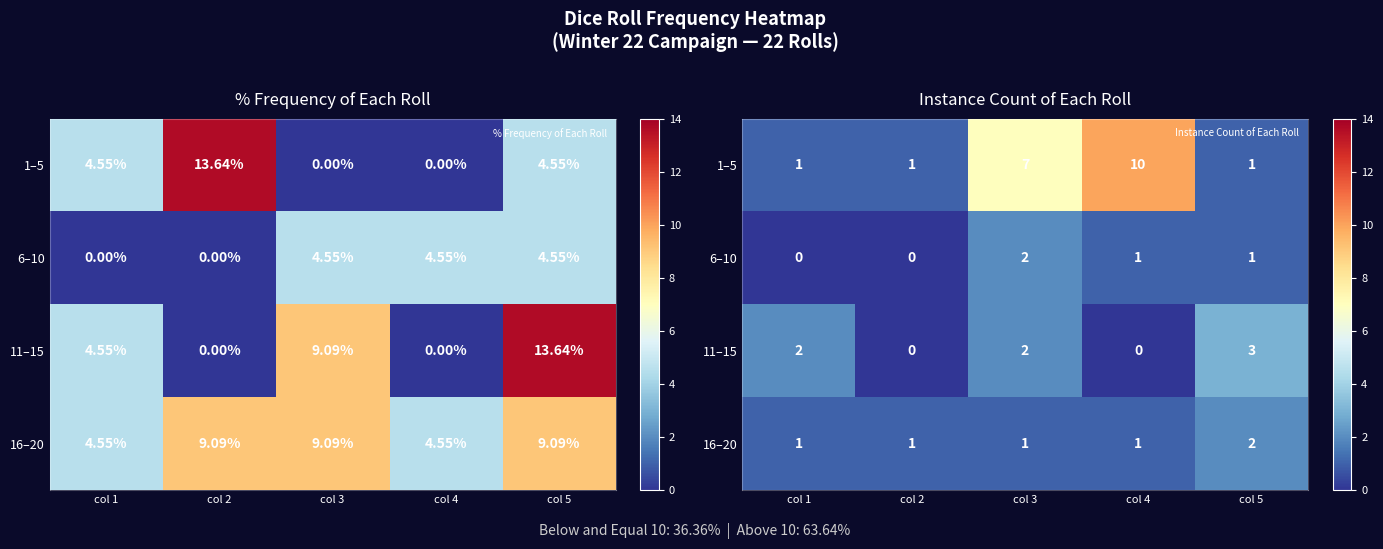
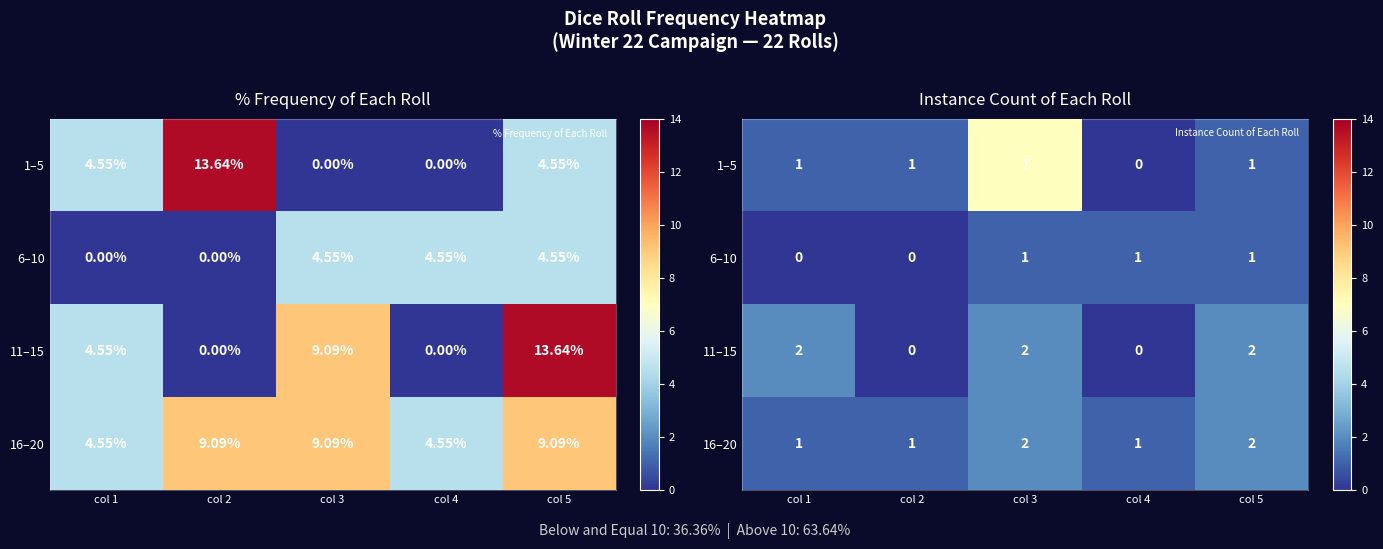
  {
    "% Frequency of Each Roll": {
      "1–5": {
        "col 1": "4.55%",
        "col 2": "13.64%",
        "col 3": "0.00%",
        "col 4": "0.00%",
        "col 5": "4.55%"
      },
      "6–10": {
        "col 1": "0.00%",
        "col 2": "0.00%",
        "col 3": "4.55%",
        "col 4": "4.55%",
        "col 5": "4.55%"
      },
      "11–15": {
        "col 1": "4.55%",
        "col 2": "0.00%",
        "col 3": "9.09%",
        "col 4": "0.00%",
        "col 5": "13.64%"
      },
      "16–20": {
        "col 1": "4.55%",
        "col 2": "9.09%",
        "col 3": "9.09%",
        "col 4": "4.55%",
        "col 5": "9.09%"
      }
    },
    "Instance Count of Each Roll": {
      "1–5": {
        "col 1": "1",
        "col 2": "1",
        "col 3": "7",
-       "col 4": "10",
+       "col 4": "0",
        "col 5": "1"
      },
      "6–10": {
        "col 1": "0",
        "col 2": "0",
-       "col 3": "2",
+       "col 3": "1",
        "col 4": "1",
        "col 5": "1"
      },
      "11–15": {
        "col 1": "2",
        "col 2": "0",
        "col 3": "2",
        "col 4": "0",
-       "col 5": "3"
+       "col 5": "2"
      },
      "16–20": {
        "col 1": "1",
        "col 2": "1",
-       "col 3": "1",
+       "col 3": "2",
        "col 4": "1",
        "col 5": "2"
      }
    }
  }
